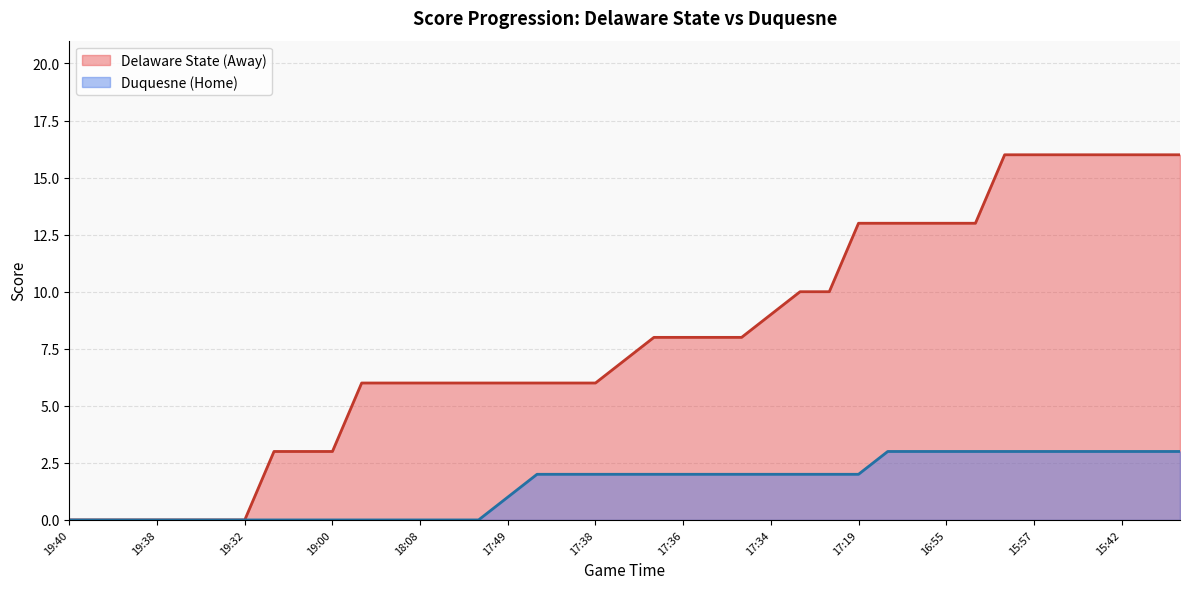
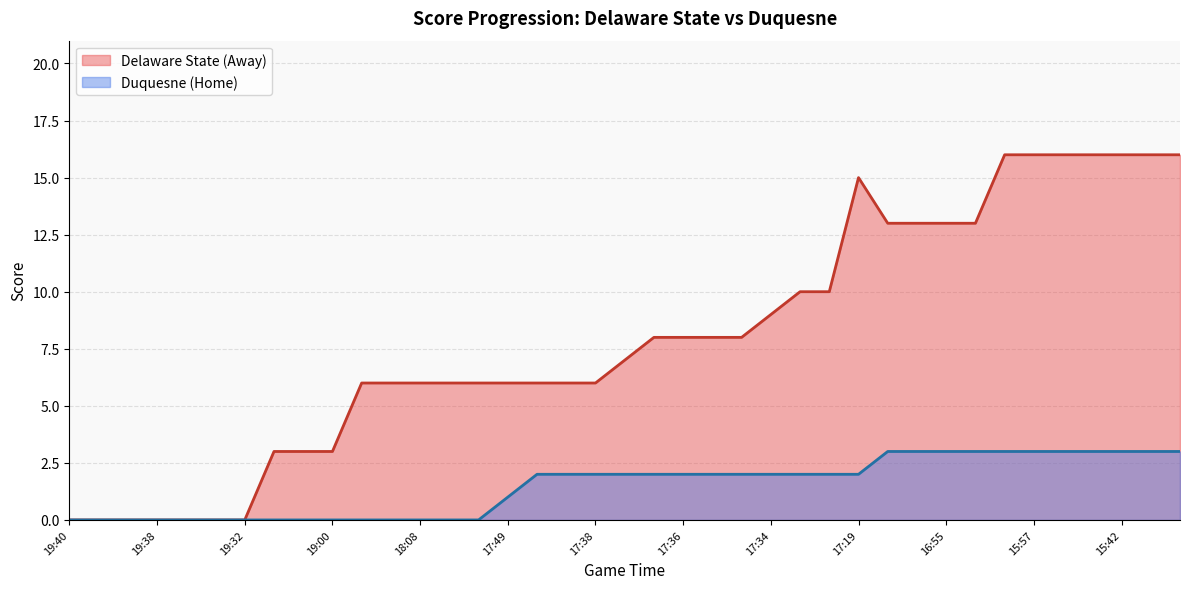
  {
    "Delaware State (Away)": {
      "17:49": 6,
      "17:36": 8,
-     "17:19": 13
+     "17:19": 15
    },
    "Duquesne (Home)": {
      "17:49": 1,
      "17:36": 2,
      "17:19": 2
    }
  }
